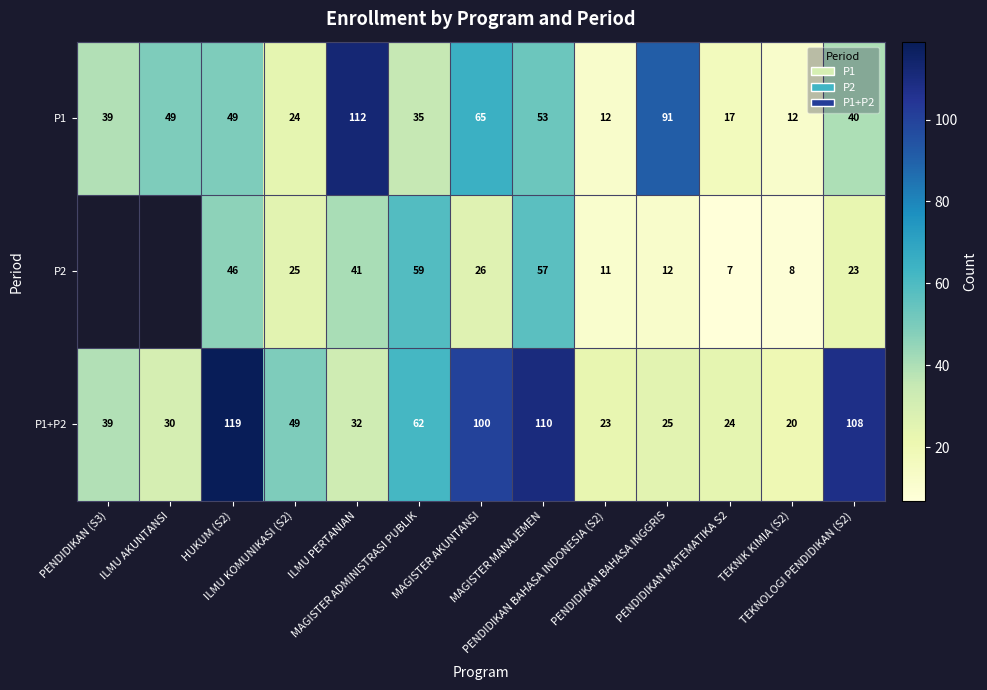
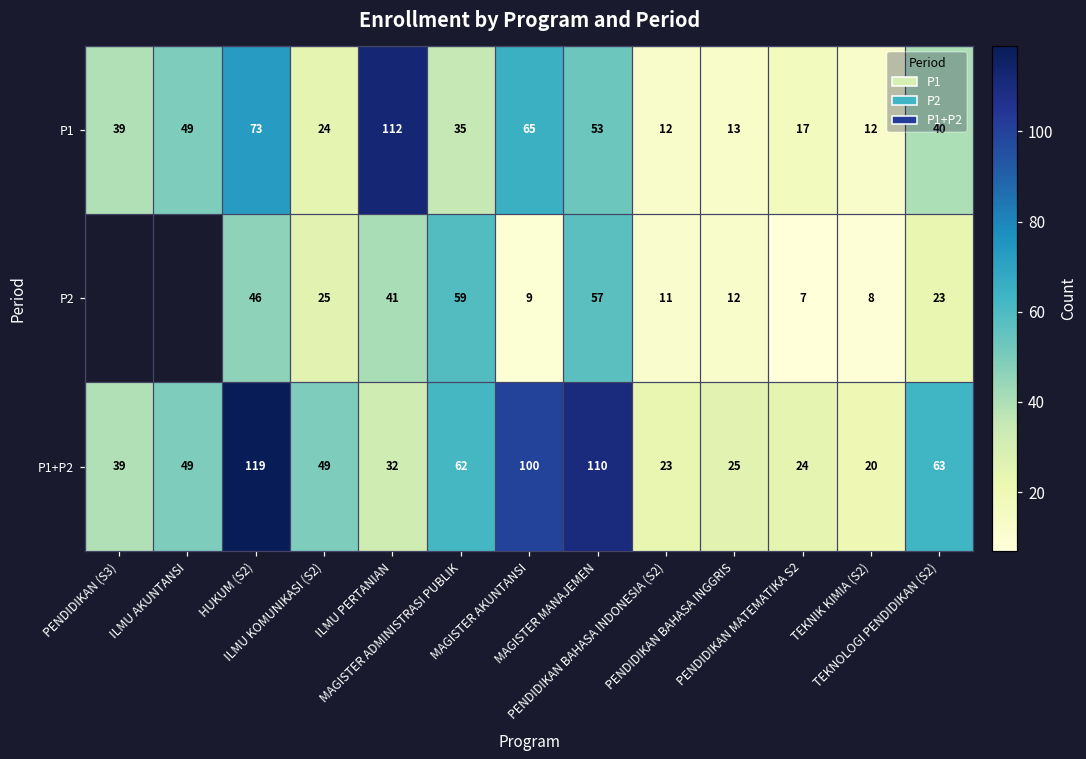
  {
    "P1": {
      "PENDIDIKAN (S3)": 39,
      "ILMU AKUNTANSI": 49,
-     "HUKUM (S2)": 49,
+     "HUKUM (S2)": 73,
      "ILMU KOMUNIKASI (S2)": 24,
      "ILMU PERTANIAN": 112,
      "MAGISTER ADMINISTRASI PUBLIK": 35,
      "MAGISTER AKUNTANSI": 65,
      "MAGISTER MANAJEMEN": 53,
      "PENDIDIKAN BAHASA INDONESIA (S2)": 12,
-     "PENDIDIKAN BAHASA INGGRIS": 91,
+     "PENDIDIKAN BAHASA INGGRIS": 13,
      "PENDIDIKAN MATEMATIKA S2": 17,
      "TEKNIK KIMIA (S2)": 12,
      "TEKNOLOGI PENDIDIKAN (S2)": 40
    },
    "P2": {
      "HUKUM (S2)": 46,
      "ILMU KOMUNIKASI (S2)": 25,
      "ILMU PERTANIAN": 41,
      "MAGISTER ADMINISTRASI PUBLIK": 59,
-     "MAGISTER AKUNTANSI": 26,
+     "MAGISTER AKUNTANSI": 9,
      "MAGISTER MANAJEMEN": 57,
      "PENDIDIKAN BAHASA INDONESIA (S2)": 11,
      "PENDIDIKAN BAHASA INGGRIS": 12,
      "PENDIDIKAN MATEMATIKA S2": 7,
      "TEKNIK KIMIA (S2)": 8,
      "TEKNOLOGI PENDIDIKAN (S2)": 23
    },
    "P1+P2": {
      "PENDIDIKAN (S3)": 39,
-     "ILMU AKUNTANSI": 30,
+     "ILMU AKUNTANSI": 49,
      "HUKUM (S2)": 119,
      "ILMU KOMUNIKASI (S2)": 49,
      "ILMU PERTANIAN": 32,
      "MAGISTER ADMINISTRASI PUBLIK": 62,
      "MAGISTER AKUNTANSI": 100,
      "MAGISTER MANAJEMEN": 110,
      "PENDIDIKAN BAHASA INDONESIA (S2)": 23,
      "PENDIDIKAN BAHASA INGGRIS": 25,
      "PENDIDIKAN MATEMATIKA S2": 24,
      "TEKNIK KIMIA (S2)": 20,
-     "TEKNOLOGI PENDIDIKAN (S2)": 108
+     "TEKNOLOGI PENDIDIKAN (S2)": 63
    }
  }
